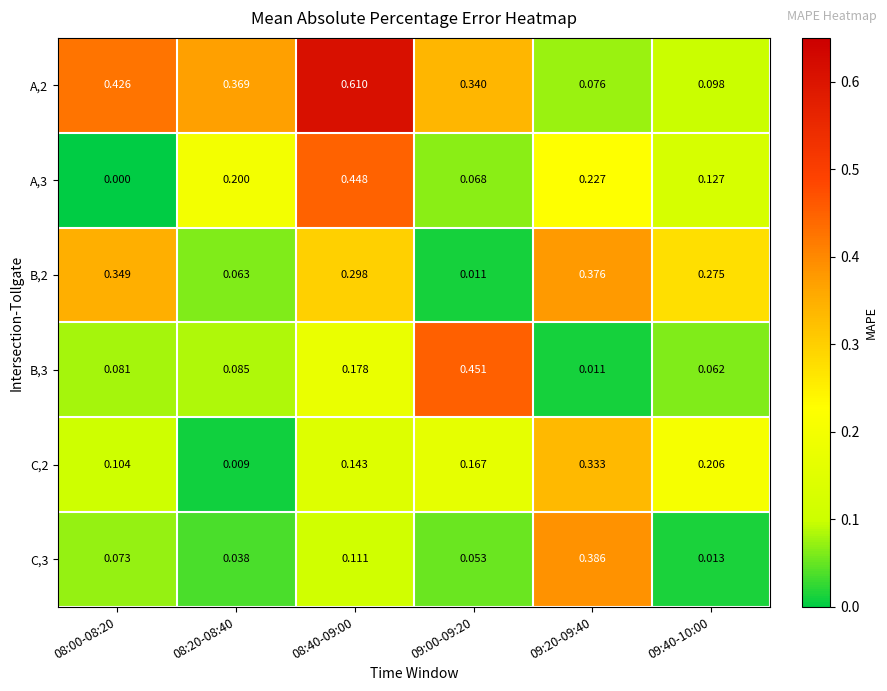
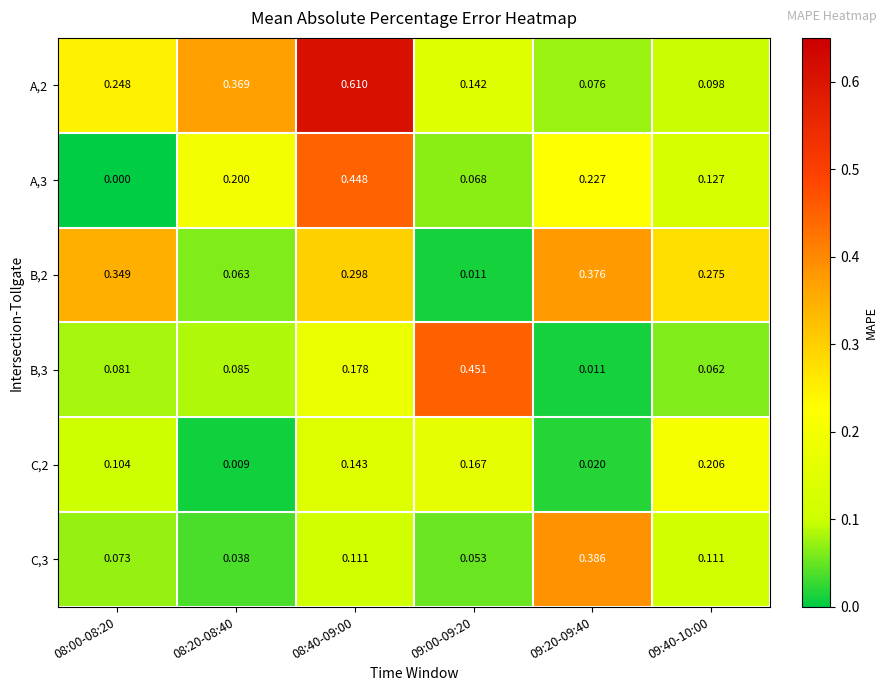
  {
    "A,2": {
-     "08:00-08:20": 0.426,
+     "08:00-08:20": 0.248,
      "08:20-08:40": 0.369,
      "08:40-09:00": 0.610,
-     "09:00-09:20": 0.340,
+     "09:00-09:20": 0.142,
      "09:20-09:40": 0.076,
      "09:40-10:00": 0.098
    },
    "A,3": {
      "08:00-08:20": 0.000,
      "08:20-08:40": 0.200,
      "08:40-09:00": 0.448,
      "09:00-09:20": 0.068,
      "09:20-09:40": 0.227,
      "09:40-10:00": 0.127
    },
    "B,2": {
      "08:00-08:20": 0.349,
      "08:20-08:40": 0.063,
      "08:40-09:00": 0.298,
      "09:00-09:20": 0.011,
      "09:20-09:40": 0.376,
      "09:40-10:00": 0.275
    },
    "B,3": {
      "08:00-08:20": 0.081,
      "08:20-08:40": 0.085,
      "08:40-09:00": 0.178,
      "09:00-09:20": 0.451,
      "09:20-09:40": 0.011,
      "09:40-10:00": 0.062
    },
    "C,2": {
      "08:00-08:20": 0.104,
      "08:20-08:40": 0.009,
      "08:40-09:00": 0.143,
      "09:00-09:20": 0.167,
-     "09:20-09:40": 0.333,
+     "09:20-09:40": 0.020,
      "09:40-10:00": 0.206
    },
    "C,3": {
      "08:00-08:20": 0.073,
      "08:20-08:40": 0.038,
      "08:40-09:00": 0.111,
      "09:00-09:20": 0.053,
      "09:20-09:40": 0.386,
-     "09:40-10:00": 0.013
+     "09:40-10:00": 0.111
    }
  }
